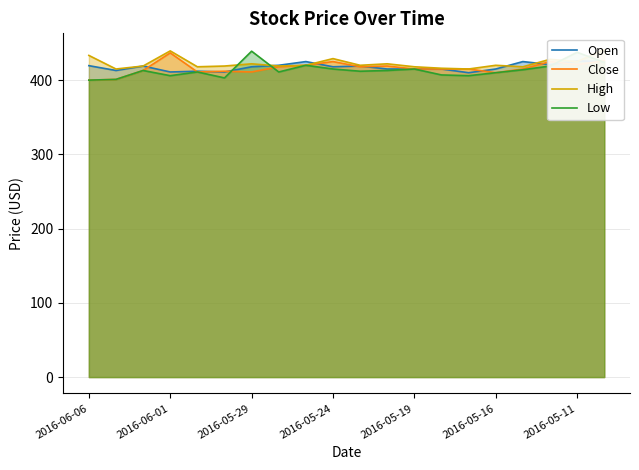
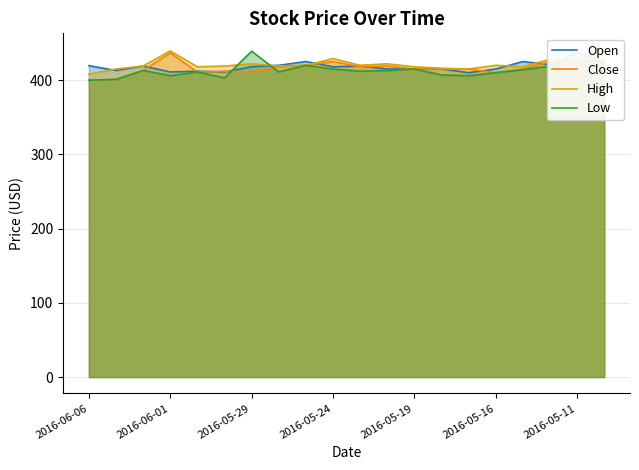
  {
    "Open": {
      "2016-06-06": 420,
      "2016-06-01": 410,
      "2016-05-29": 420,
      "2016-05-16": 420
    },
    "Close": {
      "2016-05-29": 410,
      "2016-05-24": 430
    },
    "High": {
-     "2016-06-06": 430,
+     "2016-06-06": 410,
      "2016-05-29": 420,
      "2016-05-24": 430,
      "2016-05-16": 420
    },
    "Low": {
      "2016-06-01": 410,
      "2016-05-29": 440
    }
  }
